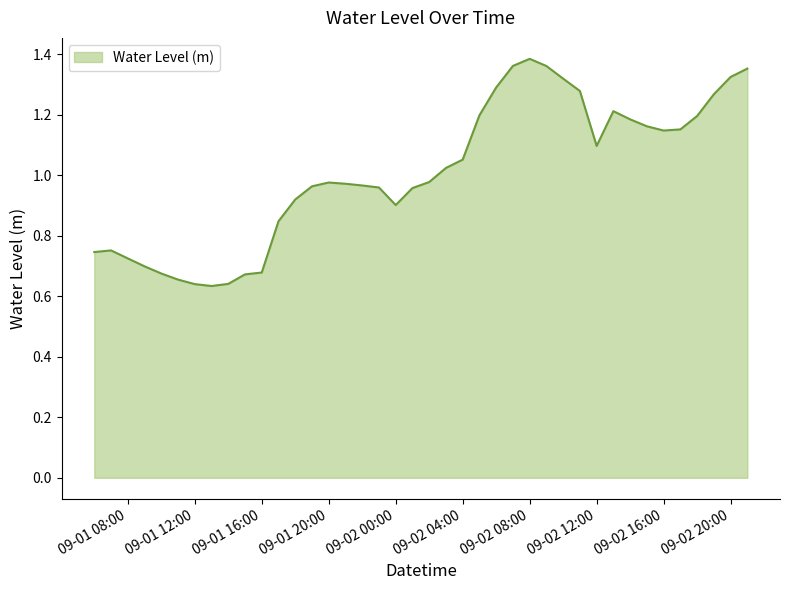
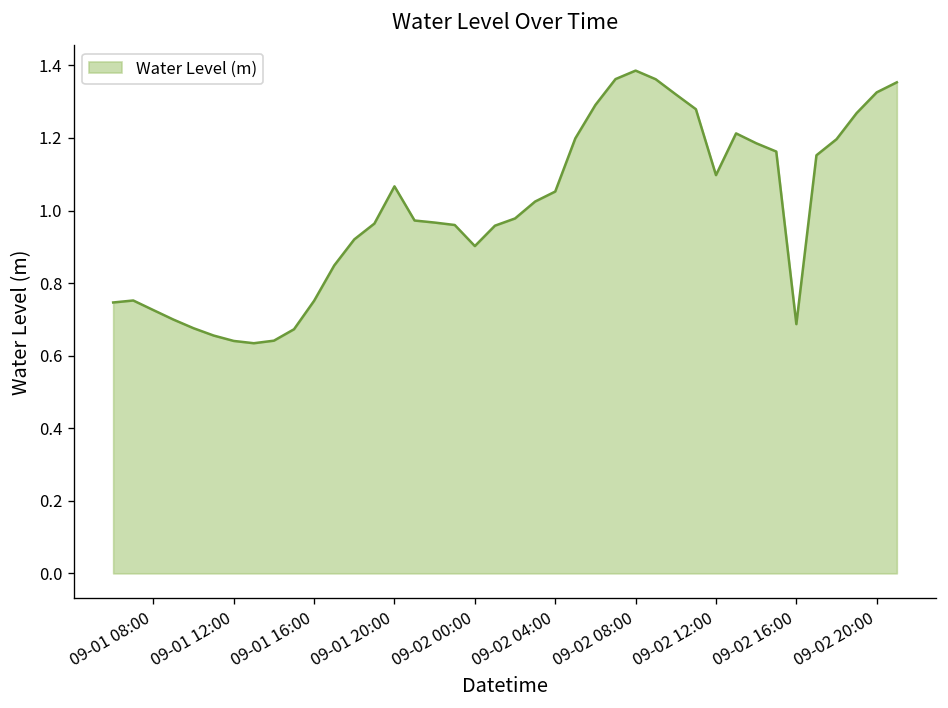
  {
    "09-01 08:00": 0.73,
    "09-01 12:00": 0.64,
-   "09-01 16:00": 0.68,
-   "09-01 20:00": 0.98,
+   "09-01 16:00": 0.75,
+   "09-01 20:00": 1.07,
    "09-02 00:00": 0.90,
    "09-02 04:00": 1.05,
    "09-02 08:00": 1.39,
    "09-02 12:00": 1.10,
-   "09-02 16:00": 1.15,
+   "09-02 16:00": 0.69,
    "09-02 20:00": 1.33
  }
